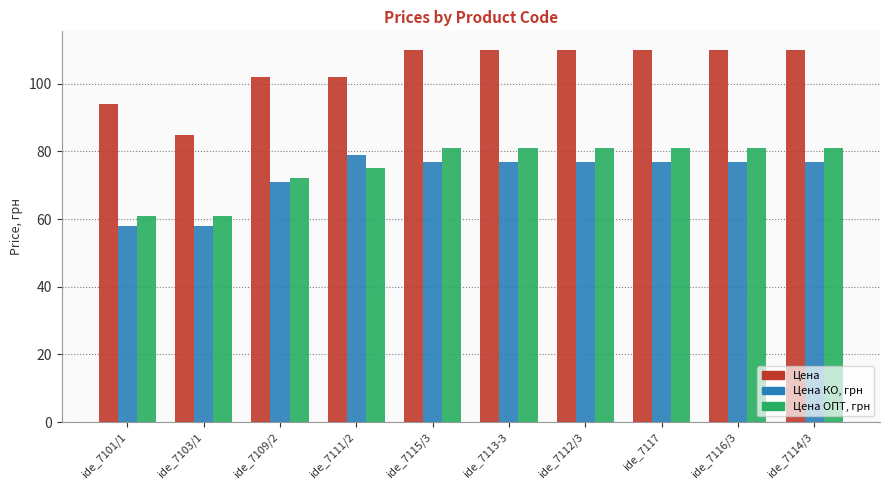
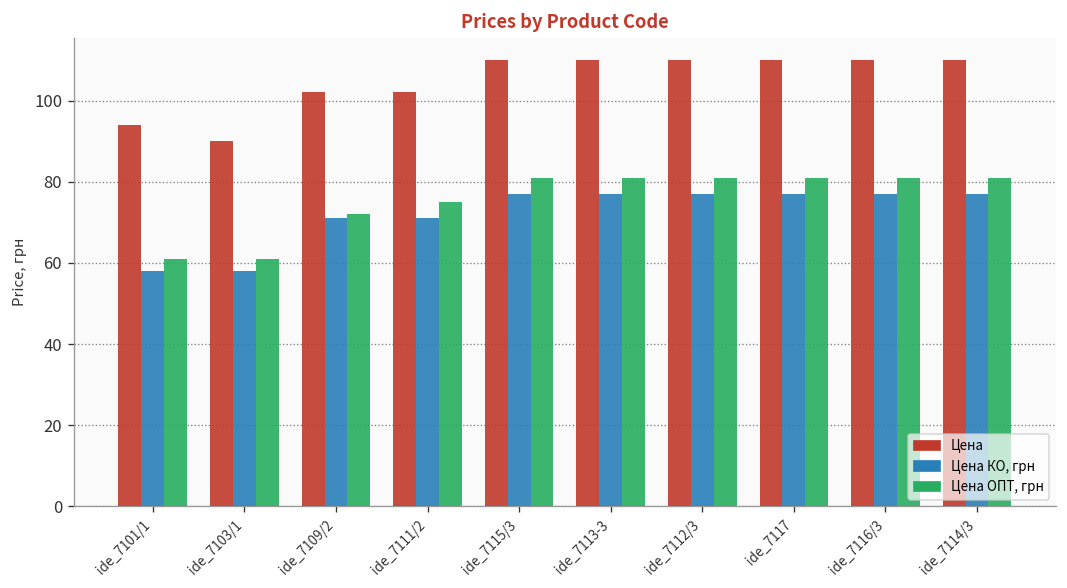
  {
    "Цена": {
      "ide_7101/1": 94,
-     "ide_7103/1": 85,
+     "ide_7103/1": 90,
      "ide_7109/2": 102,
      "ide_7111/2": 102,
      "ide_7115/3": 110,
      "ide_7113-3": 110,
      "ide_7112/3": 110,
      "ide_7117": 110,
      "ide_7116/3": 110,
      "ide_7114/3": 110
    },
    "Цена КО, грн": {
      "ide_7101/1": 58,
      "ide_7103/1": 58,
      "ide_7109/2": 71,
-     "ide_7111/2": 79,
+     "ide_7111/2": 71,
      "ide_7115/3": 77,
      "ide_7113-3": 77,
      "ide_7112/3": 77,
      "ide_7117": 77,
      "ide_7116/3": 77,
      "ide_7114/3": 77
    },
    "Цена ОПТ, грн": {
      "ide_7101/1": 61,
      "ide_7103/1": 61,
      "ide_7109/2": 72,
      "ide_7111/2": 75,
      "ide_7115/3": 81,
      "ide_7113-3": 81,
      "ide_7112/3": 81,
      "ide_7117": 81,
      "ide_7116/3": 81,
      "ide_7114/3": 81
    }
  }
